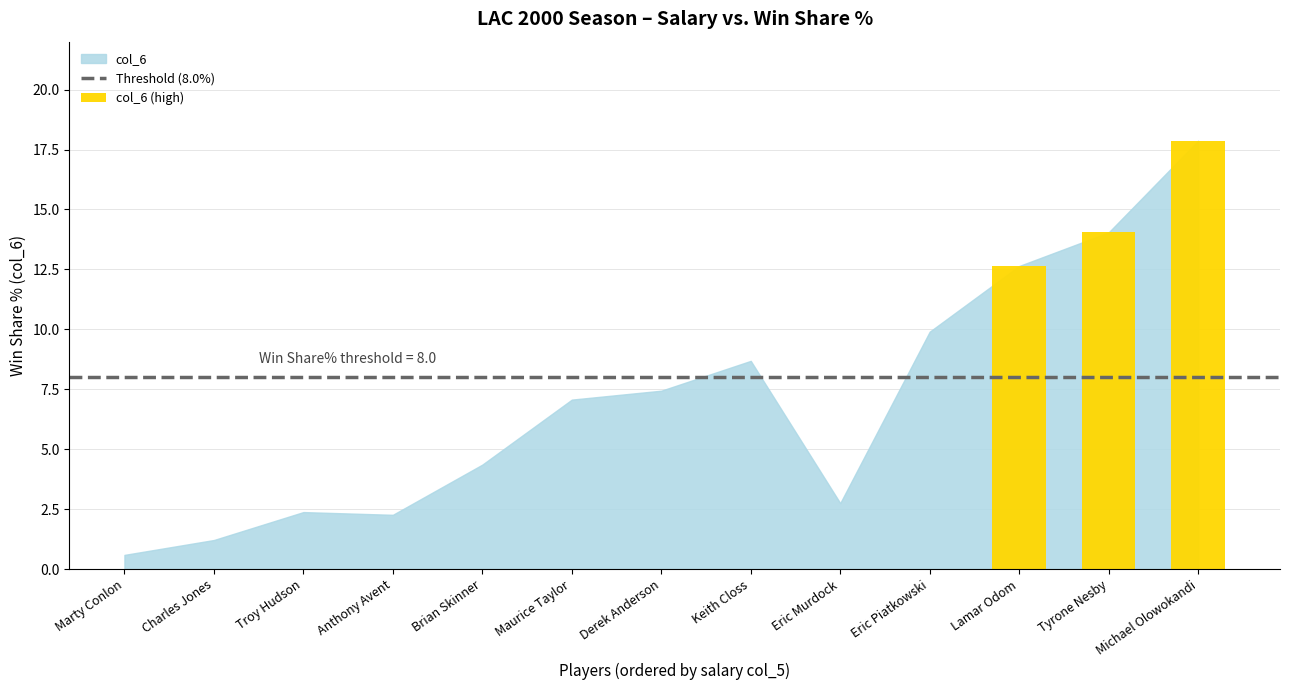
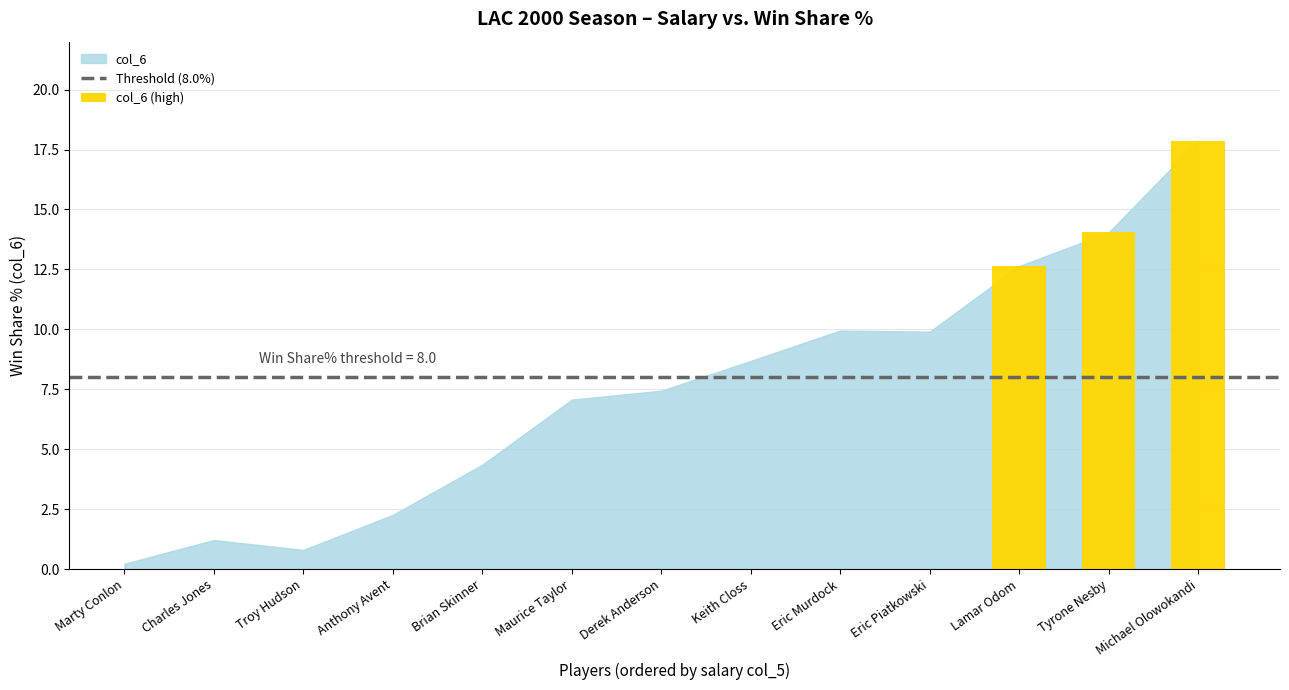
  {
    "col_6": {
-     "Marty Conlon": 0.6,
+     "Marty Conlon": 0.2,
      "Charles Jones": 1.2,
-     "Troy Hudson": 2.4,
+     "Troy Hudson": 0.8,
      "Anthony Avent": 2.3,
      "Brian Skinner": 4.4,
      "Maurice Taylor": 7.1,
      "Derek Anderson": 7.4,
      "Keith Closs": 8.7,
-     "Eric Murdock": 2.8,
+     "Eric Murdock": 10.0,
      "Eric Piatkowski": 9.9,
      "Lamar Odom": 12.6,
      "Tyrone Nesby": 14.0,
      "Michael Olowokandi": 17.9
    }
  }
